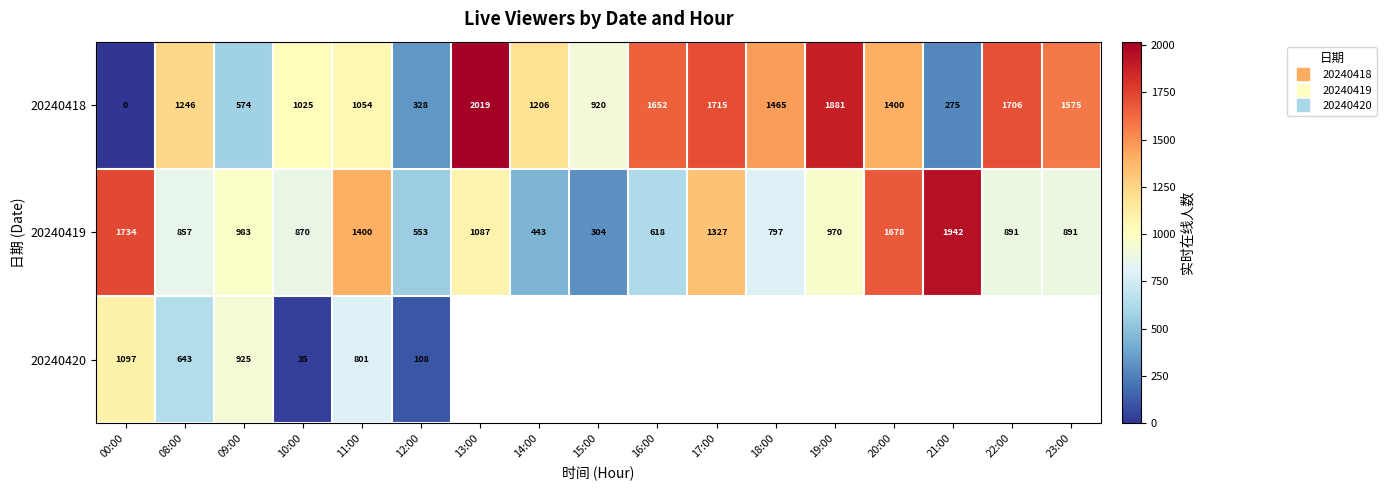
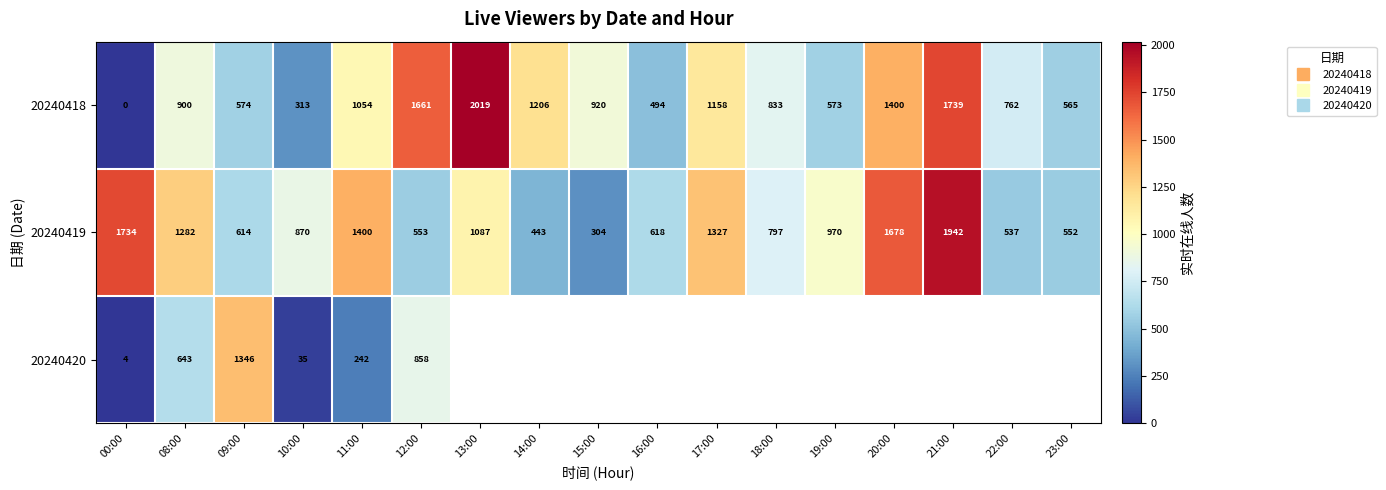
  {
    "20240418": {
      "00:00": 0,
-     "08:00": 1246,
+     "08:00": 900,
      "09:00": 574,
-     "10:00": 1025,
+     "10:00": 313,
      "11:00": 1054,
-     "12:00": 328,
+     "12:00": 1661,
      "13:00": 2019,
      "14:00": 1206,
      "15:00": 920,
-     "16:00": 1652,
-     "17:00": 1715,
-     "18:00": 1465,
-     "19:00": 1881,
+     "16:00": 494,
+     "17:00": 1158,
+     "18:00": 833,
+     "19:00": 573,
      "20:00": 1400,
-     "21:00": 275,
-     "22:00": 1706,
-     "23:00": 1575
+     "21:00": 1739,
+     "22:00": 762,
+     "23:00": 565
    },
    "20240419": {
      "00:00": 1734,
-     "08:00": 857,
-     "09:00": 983,
+     "08:00": 1282,
+     "09:00": 614,
      "10:00": 870,
      "11:00": 1400,
      "12:00": 553,
      "13:00": 1087,
      "14:00": 443,
      "15:00": 304,
      "16:00": 618,
      "17:00": 1327,
      "18:00": 797,
      "19:00": 970,
      "20:00": 1678,
      "21:00": 1942,
-     "22:00": 891,
-     "23:00": 891
+     "22:00": 537,
+     "23:00": 552
    },
    "20240420": {
-     "00:00": 1097,
+     "00:00": 4,
      "08:00": 643,
-     "09:00": 925,
+     "09:00": 1346,
      "10:00": 35,
-     "11:00": 801,
-     "12:00": 108
+     "11:00": 242,
+     "12:00": 858
    }
  }
